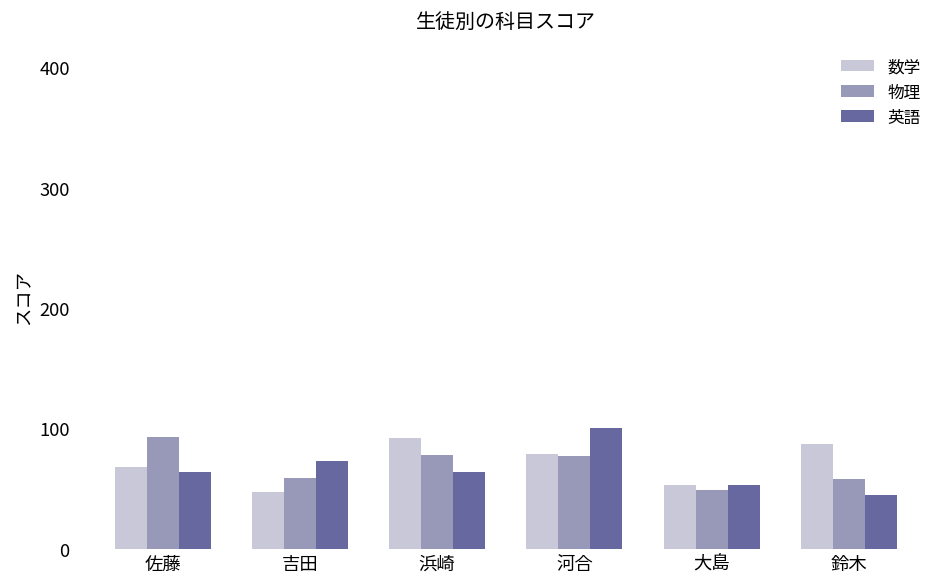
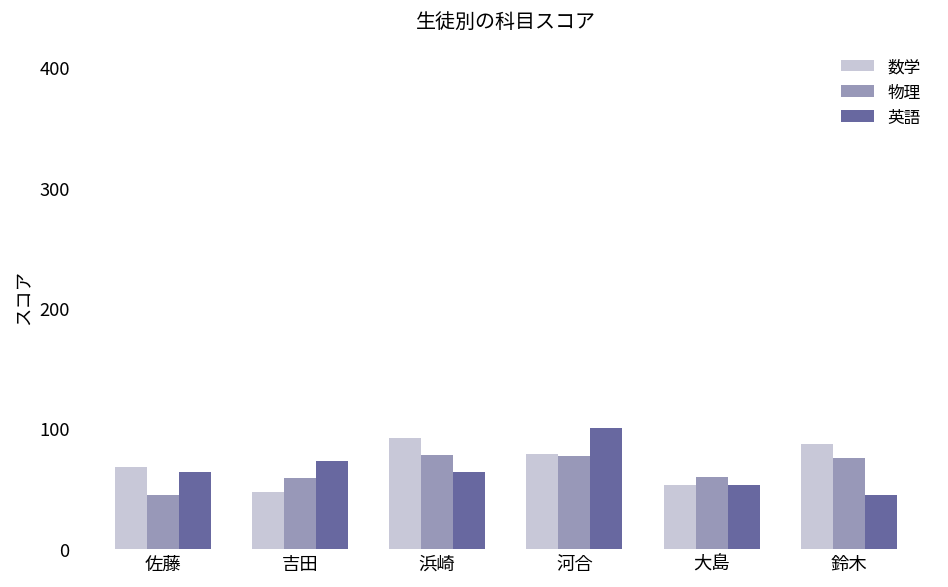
  {
    "数学": {
      "佐藤": 68,
      "吉田": 47,
      "浜崎": 92,
      "河合": 79,
      "大島": 53,
      "鈴木": 87
    },
    "物理": {
-     "佐藤": 93,
+     "佐藤": 45,
      "吉田": 59,
      "浜崎": 78,
      "河合": 77,
-     "大島": 49,
-     "鈴木": 58
+     "大島": 60,
+     "鈴木": 75
    },
    "英語": {
      "佐藤": 64,
      "吉田": 73,
      "浜崎": 64,
      "河合": 100,
      "大島": 53,
      "鈴木": 45
    }
  }
